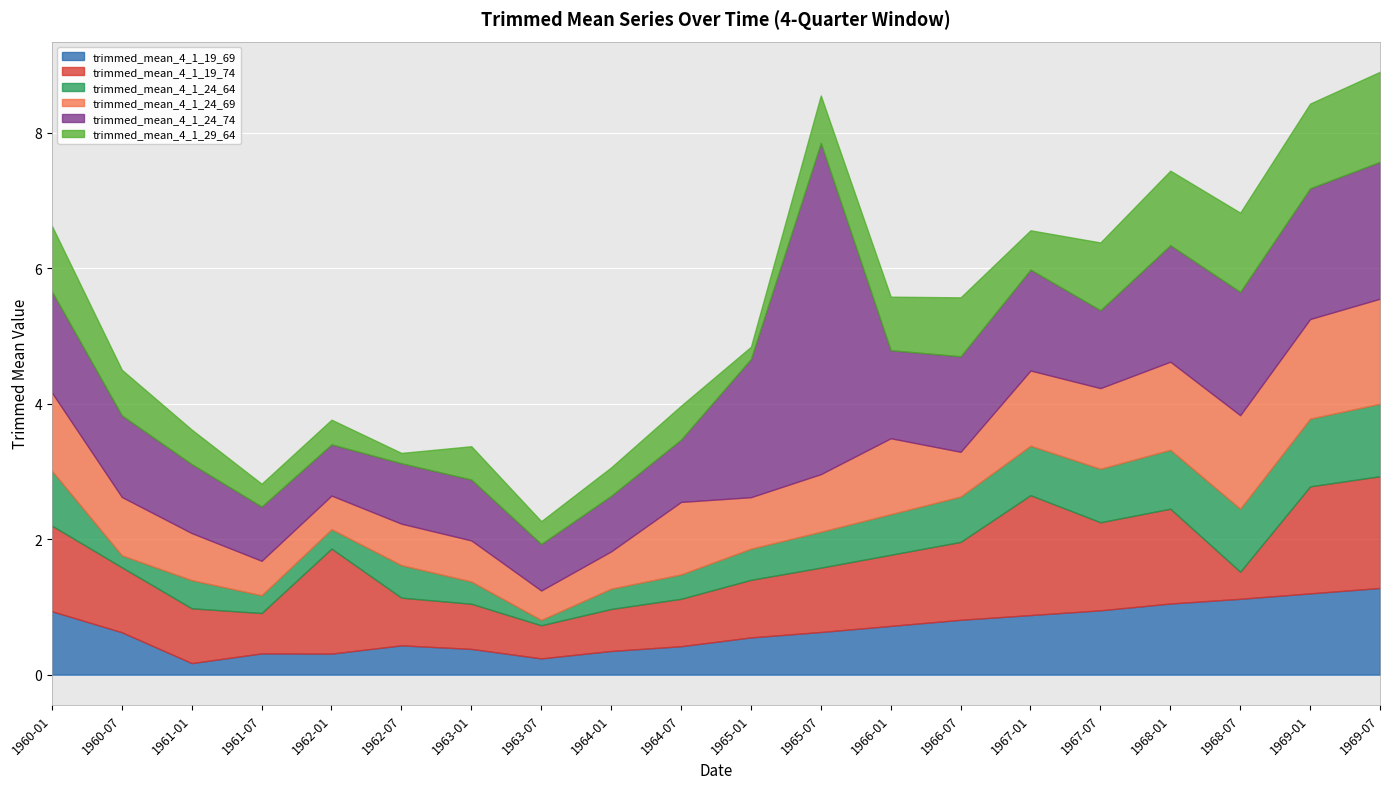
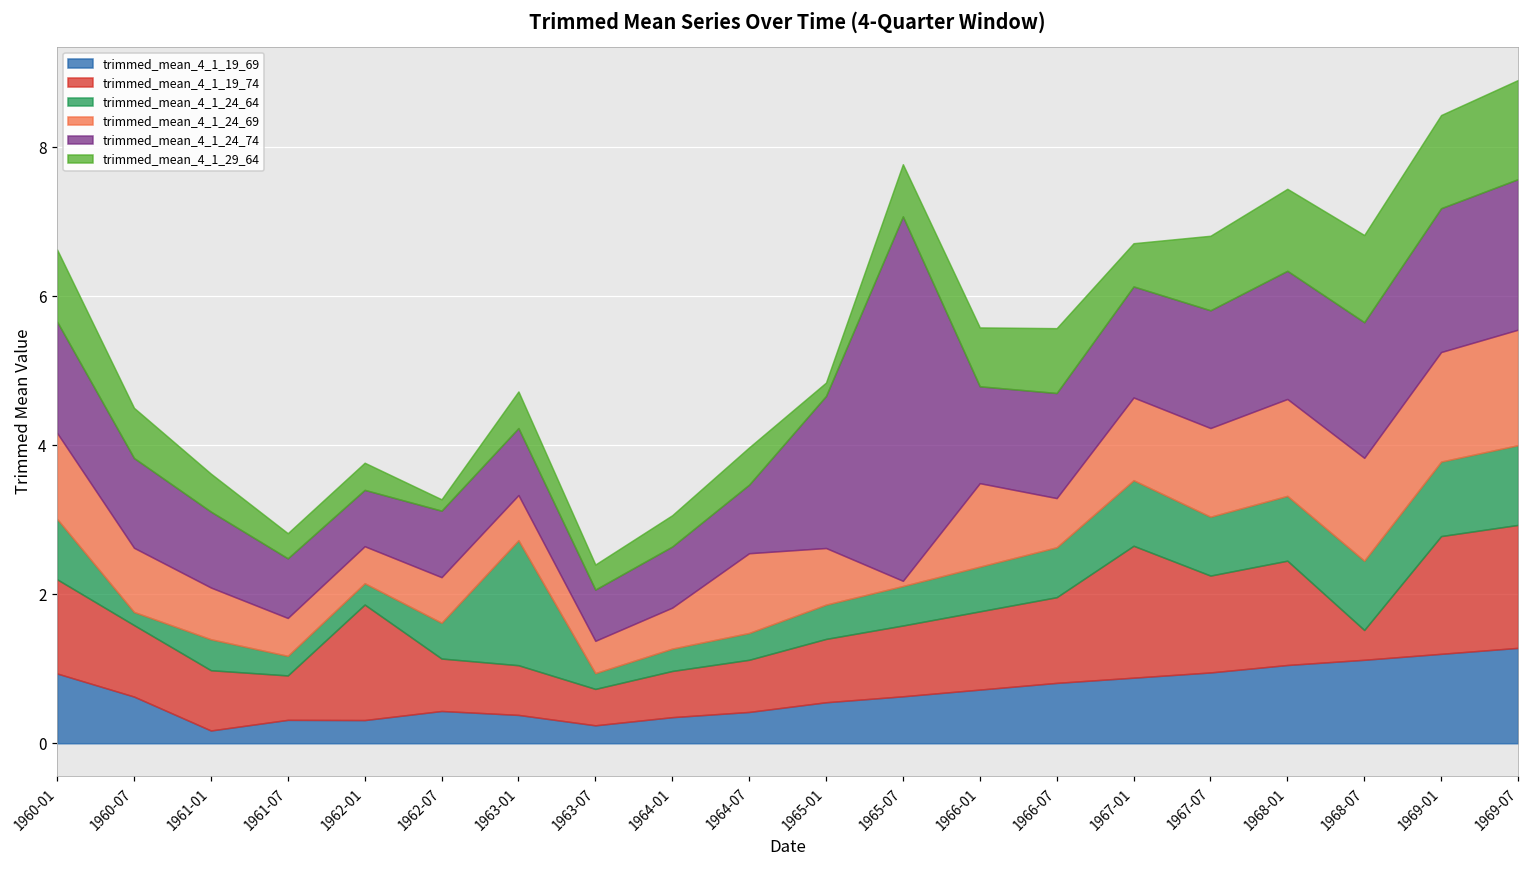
  {
    "trimmed_mean_4_1_19_69": {
      "1960-01": 0.9,
      "1960-07": 0.6,
      "1961-01": 0.2,
      "1961-07": 0.3,
      "1962-01": 0.3,
      "1962-07": 0.4,
      "1963-01": 0.4,
      "1963-07": 0.2,
      "1964-01": 0.4,
      "1964-07": 0.4,
      "1965-01": 0.6,
      "1965-07": 0.6,
      "1966-01": 0.7,
      "1966-07": 0.8,
      "1967-01": 0.9,
      "1967-07": 1.0,
      "1968-01": 1.1,
      "1968-07": 1.1,
      "1969-01": 1.2,
      "1969-07": 1.3
    },
    "trimmed_mean_4_1_19_74": {
      "1960-01": 1.3,
      "1960-07": 1.0,
      "1961-01": 0.8,
      "1961-07": 0.6,
      "1962-01": 1.6,
      "1962-07": 0.7,
      "1963-01": 0.7,
      "1963-07": 0.5,
      "1964-01": 0.6,
      "1964-07": 0.7,
      "1965-01": 0.8,
      "1965-07": 1.0,
      "1966-01": 1.1,
      "1966-07": 1.2,
      "1967-01": 1.8,
      "1967-07": 1.3,
      "1968-01": 1.4,
      "1968-07": 0.4,
      "1969-01": 1.6,
      "1969-07": 1.6
    },
    "trimmed_mean_4_1_24_64": {
      "1960-01": 0.8,
      "1960-07": 0.2,
      "1961-01": 0.4,
      "1961-07": 0.3,
      "1962-01": 0.3,
      "1962-07": 0.5,
-     "1963-01": 0.3,
-     "1963-07": 0.1,
+     "1963-01": 1.7,
+     "1963-07": 0.2,
      "1964-01": 0.3,
      "1964-07": 0.4,
      "1965-01": 0.5,
      "1965-07": 0.5,
      "1966-01": 0.6,
      "1966-07": 0.7,
-     "1967-01": 0.7,
+     "1967-01": 0.9,
      "1967-07": 0.8,
      "1968-01": 0.9,
      "1968-07": 0.9,
      "1969-01": 1.0,
      "1969-07": 1.1
    },
    "trimmed_mean_4_1_24_69": {
      "1960-01": 1.2,
      "1960-07": 0.9,
      "1961-01": 0.7,
      "1961-07": 0.5,
      "1962-01": 0.5,
      "1962-07": 0.6,
      "1963-01": 0.6,
      "1963-07": 0.4,
      "1964-01": 0.6,
      "1964-07": 1.1,
      "1965-01": 0.8,
-     "1965-07": 0.9,
+     "1965-07": 0.1,
      "1966-01": 1.1,
      "1966-07": 0.7,
      "1967-01": 1.1,
      "1967-07": 1.2,
      "1968-01": 1.3,
      "1968-07": 1.4,
      "1969-01": 1.5,
      "1969-07": 1.5
    },
    "trimmed_mean_4_1_24_74": {
      "1960-01": 1.5,
      "1960-07": 1.2,
      "1961-01": 1.0,
      "1961-07": 0.8,
      "1962-01": 0.8,
      "1962-07": 0.9,
      "1963-01": 0.9,
      "1963-07": 0.7,
      "1964-01": 0.8,
      "1964-07": 0.9,
      "1965-01": 2.0,
      "1965-07": 4.9,
      "1966-01": 1.3,
      "1966-07": 1.4,
      "1967-01": 1.5,
-     "1967-07": 1.2,
+     "1967-07": 1.6,
      "1968-01": 1.7,
      "1968-07": 1.8,
      "1969-01": 1.9,
      "1969-07": 2.0
    },
    "trimmed_mean_4_1_29_64": {
      "1960-01": 1.0,
      "1960-07": 0.7,
      "1961-01": 0.5,
      "1961-07": 0.3,
      "1962-01": 0.4,
      "1962-07": 0.2,
      "1963-01": 0.5,
      "1963-07": 0.3,
      "1964-01": 0.4,
      "1964-07": 0.5,
      "1965-01": 0.2,
      "1965-07": 0.7,
      "1966-01": 0.8,
      "1966-07": 0.9,
      "1967-01": 0.6,
      "1967-07": 1.0,
      "1968-01": 1.1,
      "1968-07": 1.2,
      "1969-01": 1.3,
      "1969-07": 1.3
    }
  }
